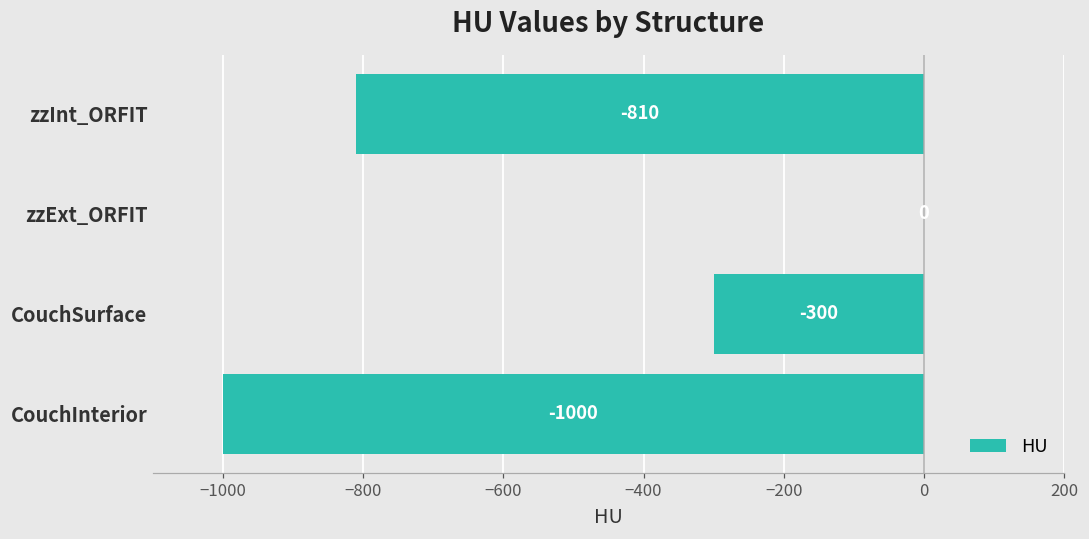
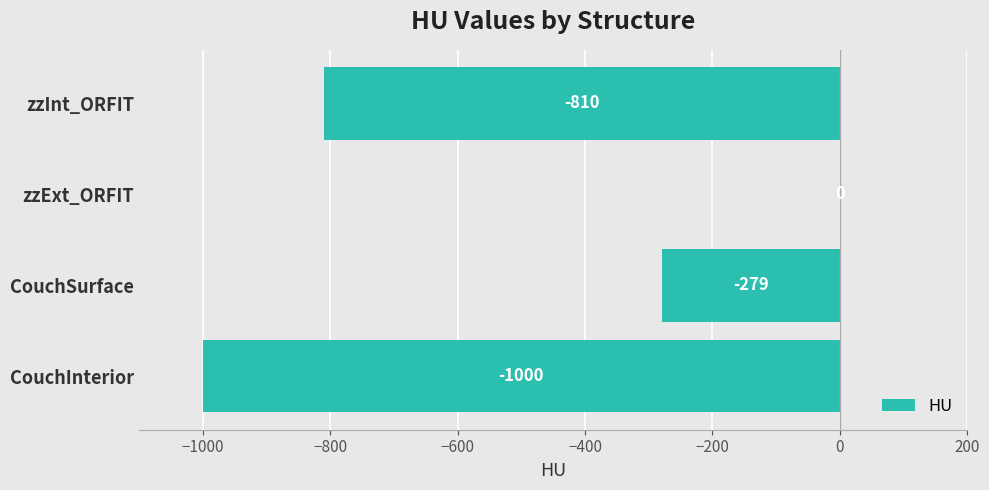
  {
    "zzInt_ORFIT": -810,
-   "CouchSurface": -300,
+   "CouchSurface": -279,
    "CouchInterior": -1000
  }
